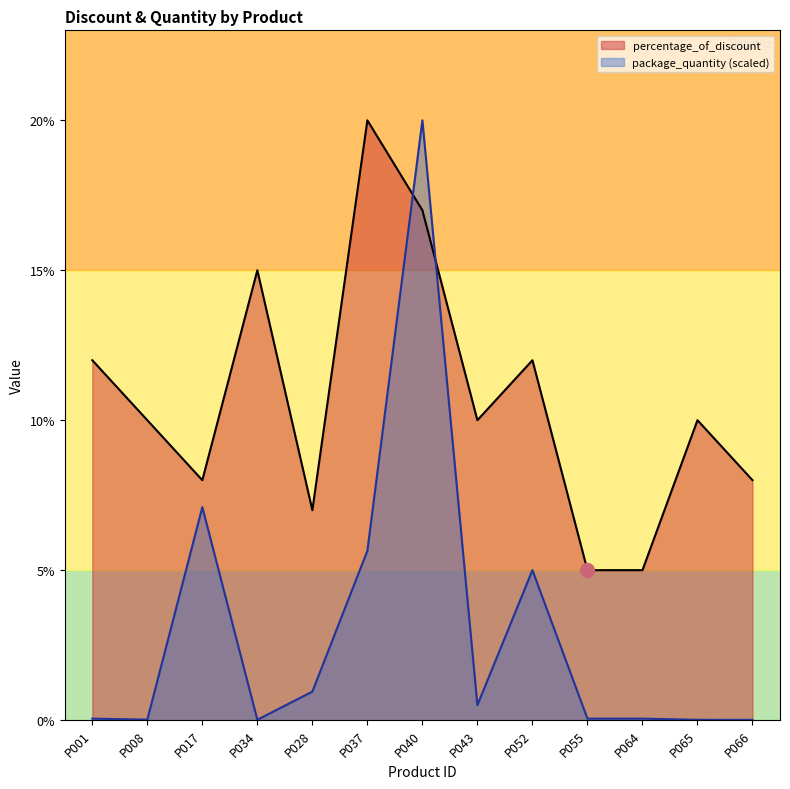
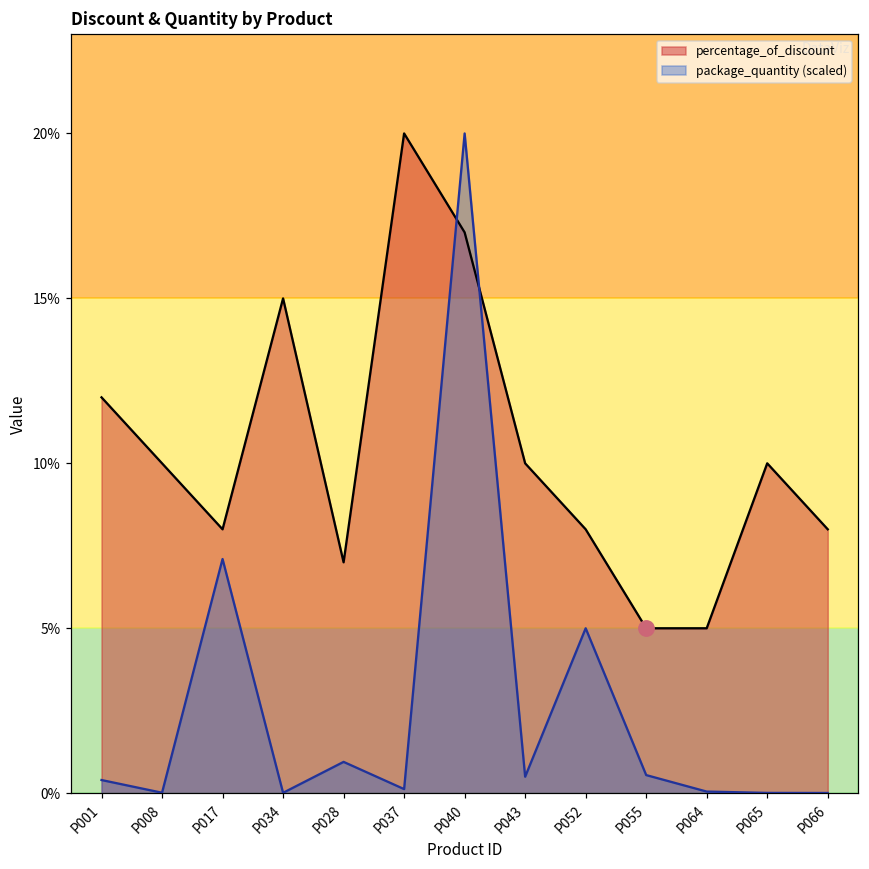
  {
    "percentage_of_discount": {
      "P001": "12%",
      "P008": "10%",
      "P017": "8%",
      "P034": "15%",
      "P028": "7%",
      "P037": "20%",
      "P040": "17%",
      "P043": "10%",
-     "P052": "12%",
+     "P052": "8%",
      "P064": "5%",
      "P065": "10%",
      "P066": "8%"
    },
    "package_quantity (scaled)": {
-     "P001": "0.1%",
+     "P001": "0.4%",
      "P008": "0.0%",
      "P017": "7.1%",
      "P034": "0.0%",
      "P028": "1.0%",
-     "P037": "5.6%",
+     "P037": "0.1%",
      "P040": "20.0%",
      "P043": "0.5%",
      "P052": "5.0%",
-     "P055": "0.1%",
+     "P055": "0.6%",
      "P064": "0.1%",
      "P065": "0.0%",
      "P066": "0.0%"
    }
  }
